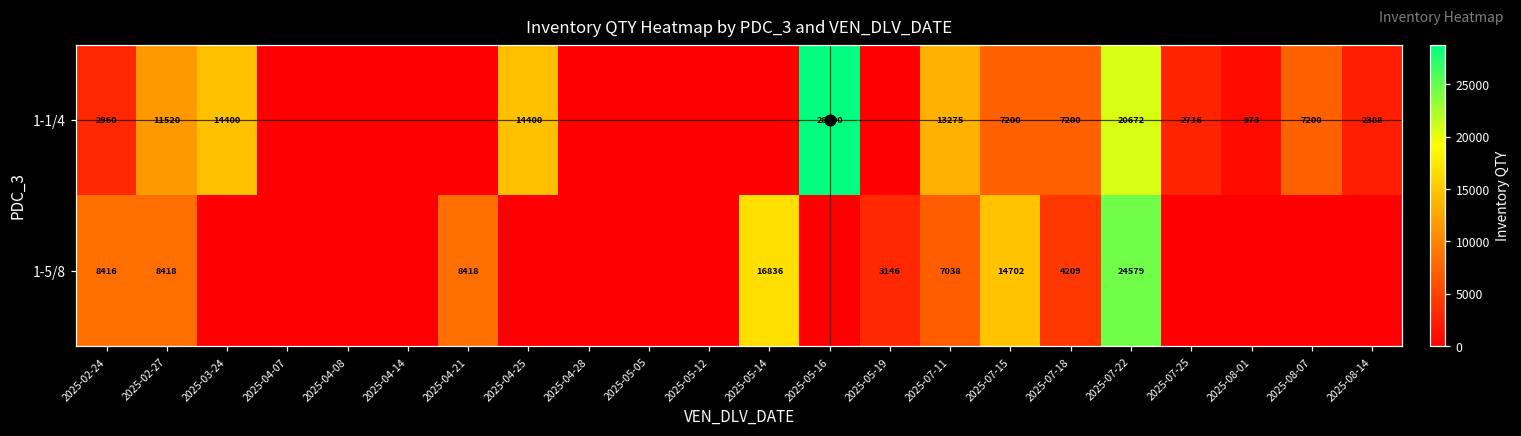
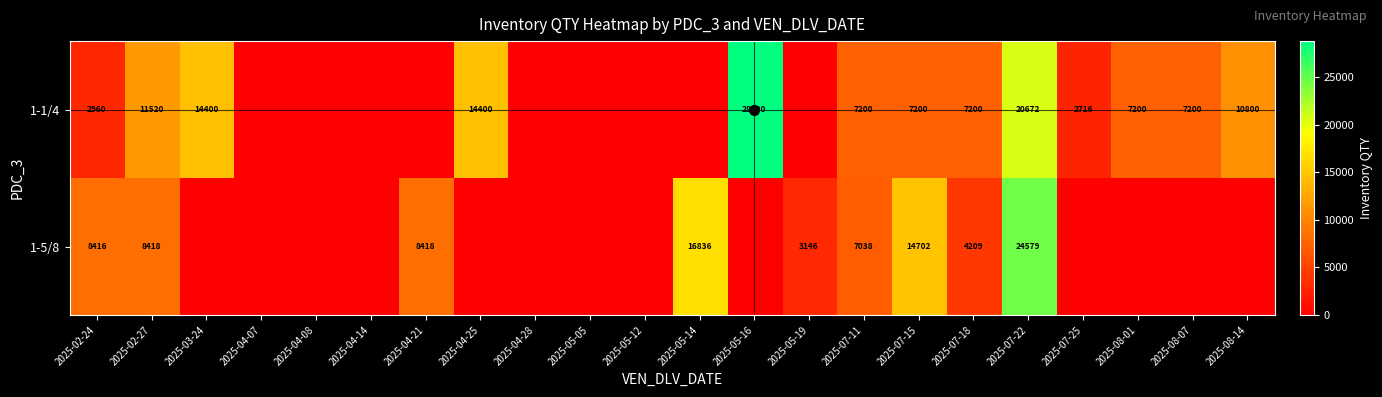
  {
    "1-1/4": {
      "2025-02-24": 2960,
      "2025-02-27": 11520,
      "2025-03-24": 14400,
      "2025-04-25": 14400,
-     "2025-07-11": 13275,
+     "2025-07-11": 7200,
      "2025-07-15": 7200,
      "2025-07-18": 7200,
      "2025-07-22": 20672,
      "2025-07-25": 2716,
-     "2025-08-01": 973,
+     "2025-08-01": 7200,
      "2025-08-07": 7200,
-     "2025-08-14": 2388
+     "2025-08-14": 10800
    },
    "1-5/8": {
      "2025-02-24": 8416,
      "2025-02-27": 8418,
      "2025-04-21": 8418,
      "2025-05-14": 16836,
      "2025-05-19": 3146,
      "2025-07-11": 7038,
      "2025-07-15": 14702,
      "2025-07-18": 4209,
      "2025-07-22": 24579
    }
  }
